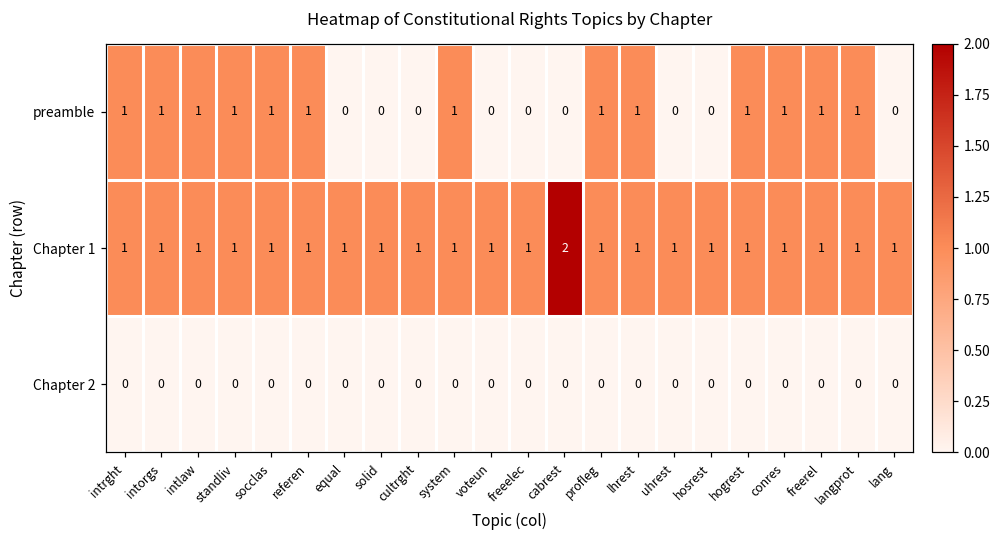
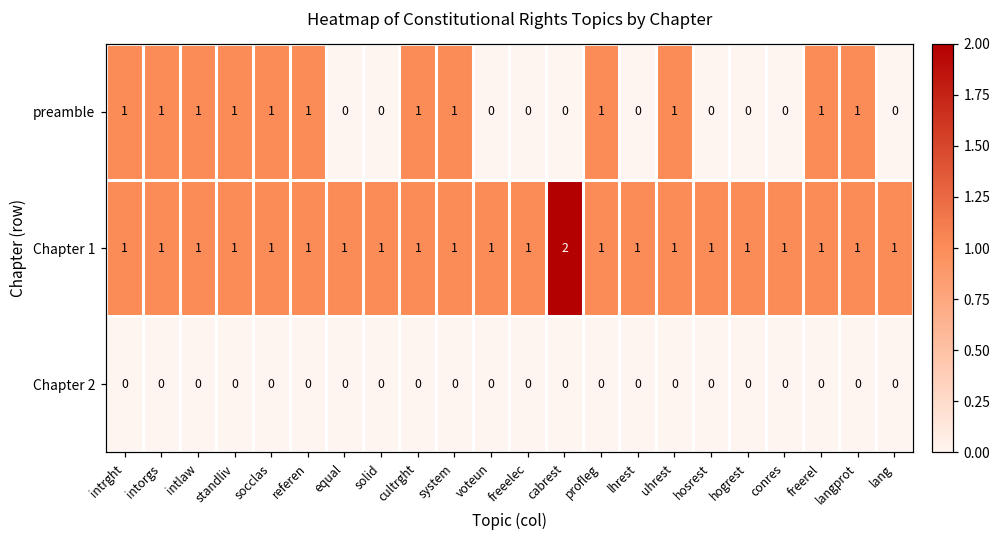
  {
    "preamble": {
      "intrght": 1,
      "intorgs": 1,
      "intlaw": 1,
      "standliv": 1,
      "socclas": 1,
      "referen": 1,
      "equal": 0,
      "solid": 0,
-     "cultrght": 0,
+     "cultrght": 1,
      "system": 1,
      "voteun": 0,
      "freeelec": 0,
      "cabrest": 0,
      "profleg": 1,
-     "lhrest": 1,
-     "uhrest": 0,
+     "lhrest": 0,
+     "uhrest": 1,
      "hosrest": 0,
-     "hogrest": 1,
-     "conres": 1,
+     "hogrest": 0,
+     "conres": 0,
      "freerel": 1,
      "langprot": 1,
      "lang": 0
    },
    "Chapter 1": {
      "intrght": 1,
      "intorgs": 1,
      "intlaw": 1,
      "standliv": 1,
      "socclas": 1,
      "referen": 1,
      "equal": 1,
      "solid": 1,
      "cultrght": 1,
      "system": 1,
      "voteun": 1,
      "freeelec": 1,
      "cabrest": 2,
      "profleg": 1,
      "lhrest": 1,
      "uhrest": 1,
      "hosrest": 1,
      "hogrest": 1,
      "conres": 1,
      "freerel": 1,
      "langprot": 1,
      "lang": 1
    },
    "Chapter 2": {
      "intrght": 0,
      "intorgs": 0,
      "intlaw": 0,
      "standliv": 0,
      "socclas": 0,
      "referen": 0,
      "equal": 0,
      "solid": 0,
      "cultrght": 0,
      "system": 0,
      "voteun": 0,
      "freeelec": 0,
      "cabrest": 0,
      "profleg": 0,
      "lhrest": 0,
      "uhrest": 0,
      "hosrest": 0,
      "hogrest": 0,
      "conres": 0,
      "freerel": 0,
      "langprot": 0,
      "lang": 0
    }
  }
